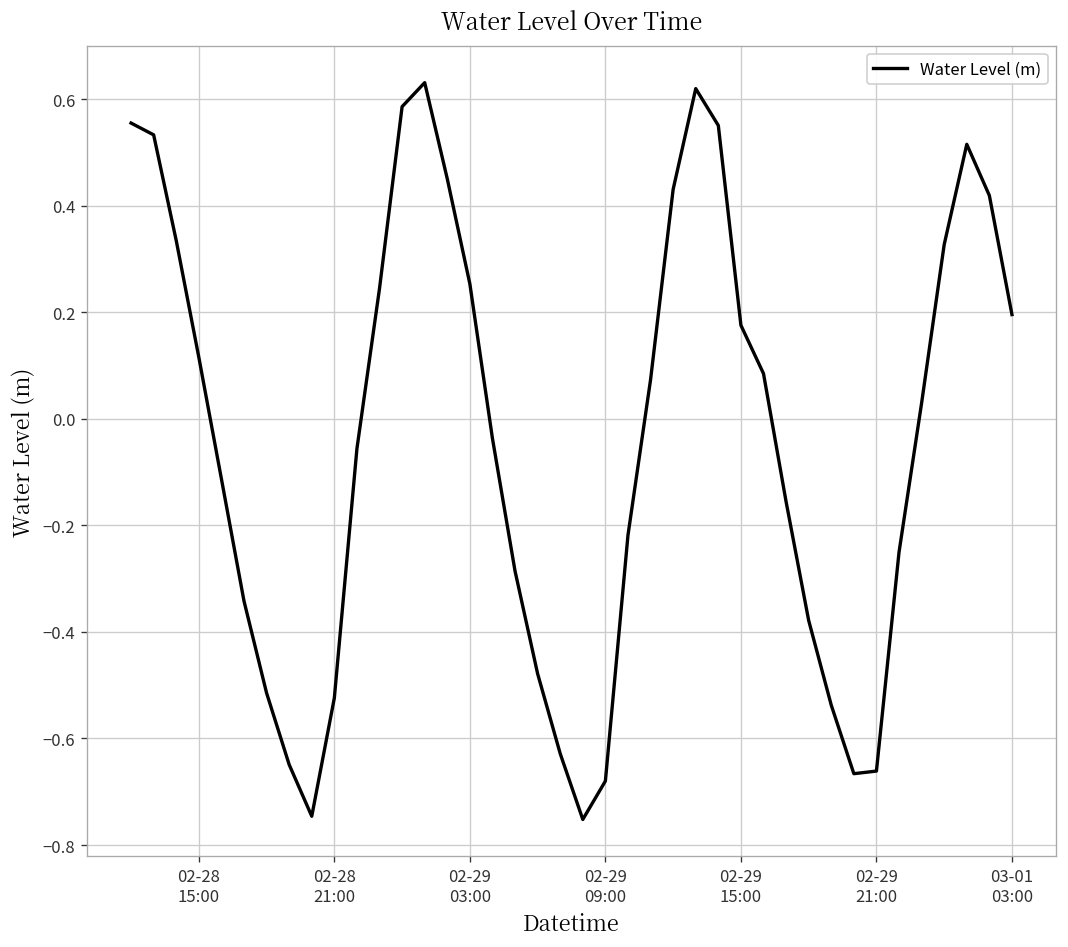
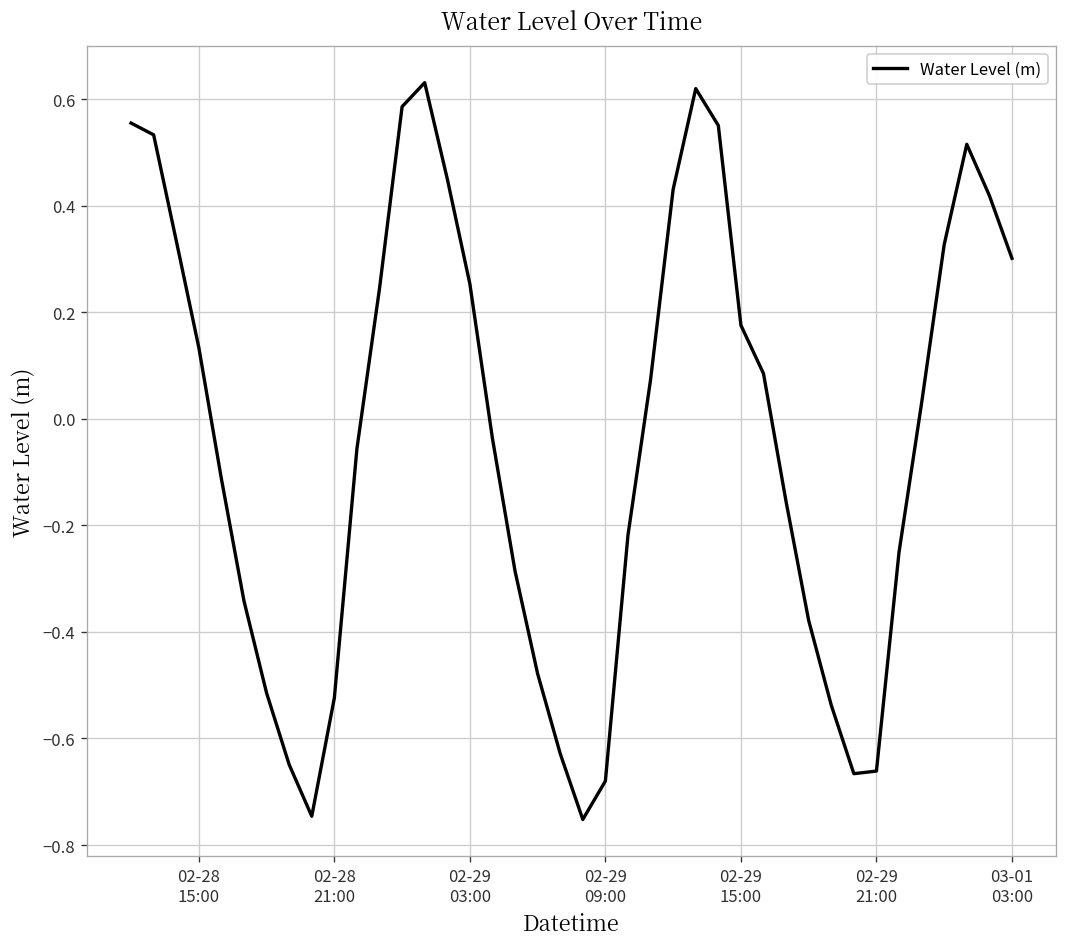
  {
-   "02-28 15:00": 0.12,
+   "02-28 15:00": 0.13,
    "02-28 21:00": -0.52,
    "02-29 03:00": 0.25,
    "02-29 09:00": -0.68,
    "02-29 15:00": 0.18,
    "02-29 21:00": -0.66,
-   "03-01 03:00": 0.20
+   "03-01 03:00": 0.30
  }
